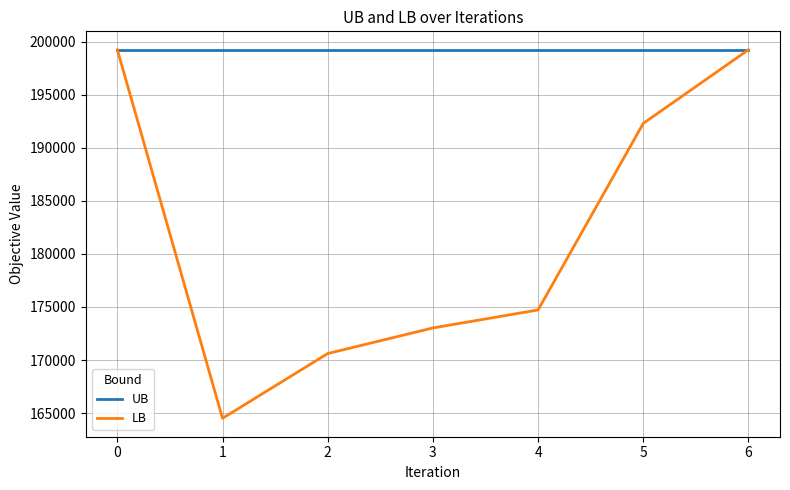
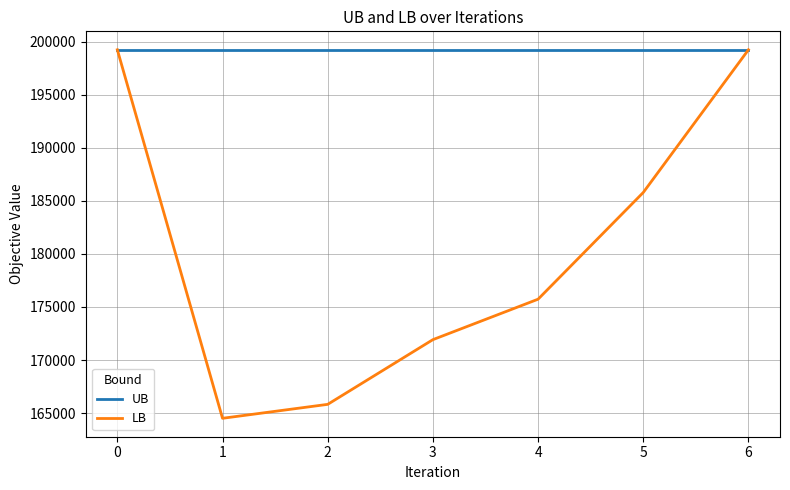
  {
    "UB": {
      "1": 199300,
      "2": 199300,
      "3": 199300,
      "4": 199300,
      "5": 199300
    },
    "LB": {
      "1": 164500,
-     "2": 170600,
-     "3": 173000,
-     "4": 174700,
-     "5": 192300
+     "2": 165800,
+     "3": 171900,
+     "4": 175700,
+     "5": 185800
    }
  }
